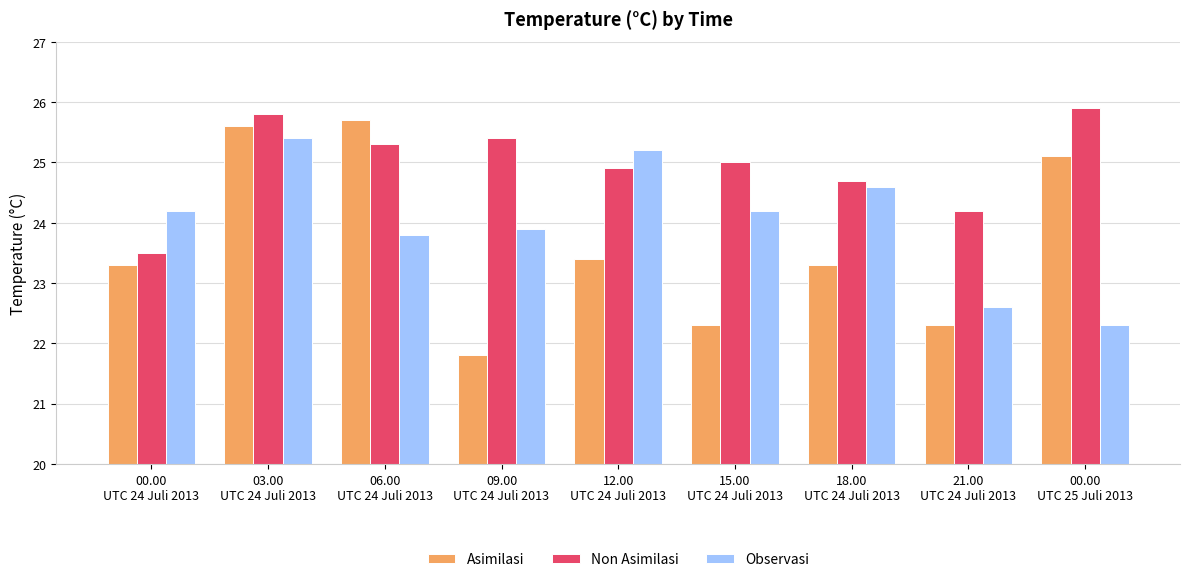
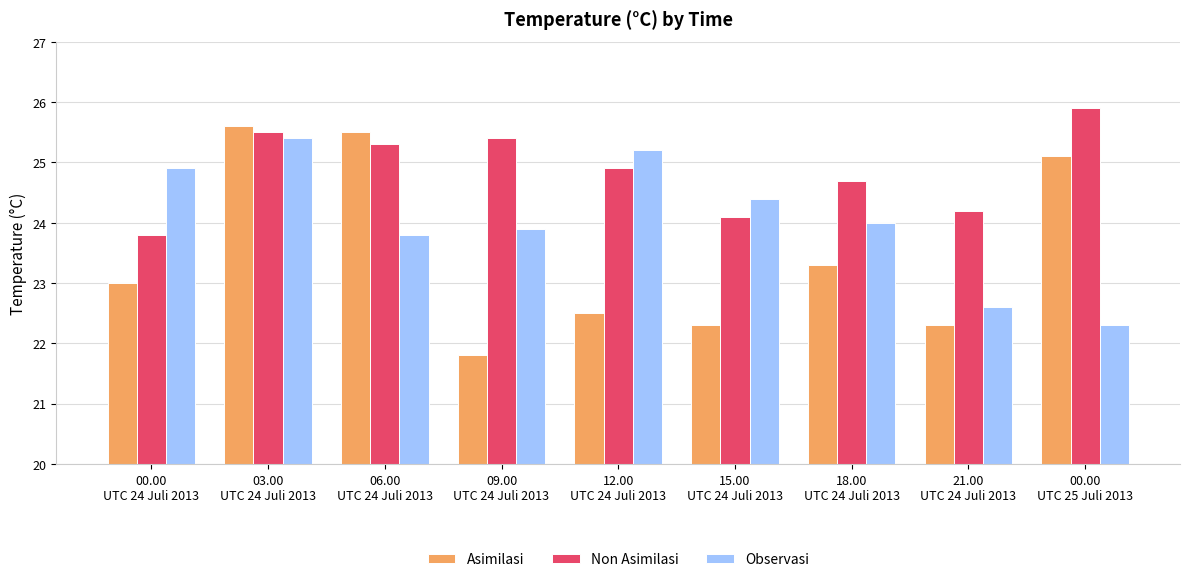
  {
    "Asimilasi": {
-     "00.00 UTC 24 Juli 2013": 23.3,
+     "00.00 UTC 24 Juli 2013": 23.0,
      "03.00 UTC 24 Juli 2013": 25.6,
-     "06.00 UTC 24 Juli 2013": 25.7,
+     "06.00 UTC 24 Juli 2013": 25.5,
      "09.00 UTC 24 Juli 2013": 21.8,
-     "12.00 UTC 24 Juli 2013": 23.4,
+     "12.00 UTC 24 Juli 2013": 22.5,
      "15.00 UTC 24 Juli 2013": 22.3,
      "18.00 UTC 24 Juli 2013": 23.3,
      "21.00 UTC 24 Juli 2013": 22.3,
      "00.00 UTC 25 Juli 2013": 25.1
    },
    "Non Asimilasi": {
-     "00.00 UTC 24 Juli 2013": 23.5,
-     "03.00 UTC 24 Juli 2013": 25.8,
+     "00.00 UTC 24 Juli 2013": 23.8,
+     "03.00 UTC 24 Juli 2013": 25.5,
      "06.00 UTC 24 Juli 2013": 25.3,
      "09.00 UTC 24 Juli 2013": 25.4,
      "12.00 UTC 24 Juli 2013": 24.9,
-     "15.00 UTC 24 Juli 2013": 25.0,
+     "15.00 UTC 24 Juli 2013": 24.1,
      "18.00 UTC 24 Juli 2013": 24.7,
      "21.00 UTC 24 Juli 2013": 24.2,
      "00.00 UTC 25 Juli 2013": 25.9
    },
    "Observasi": {
-     "00.00 UTC 24 Juli 2013": 24.2,
+     "00.00 UTC 24 Juli 2013": 24.9,
      "03.00 UTC 24 Juli 2013": 25.4,
      "06.00 UTC 24 Juli 2013": 23.8,
      "09.00 UTC 24 Juli 2013": 23.9,
      "12.00 UTC 24 Juli 2013": 25.2,
-     "15.00 UTC 24 Juli 2013": 24.2,
-     "18.00 UTC 24 Juli 2013": 24.6,
+     "15.00 UTC 24 Juli 2013": 24.4,
+     "18.00 UTC 24 Juli 2013": 24.0,
      "21.00 UTC 24 Juli 2013": 22.6,
      "00.00 UTC 25 Juli 2013": 22.3
    }
  }
